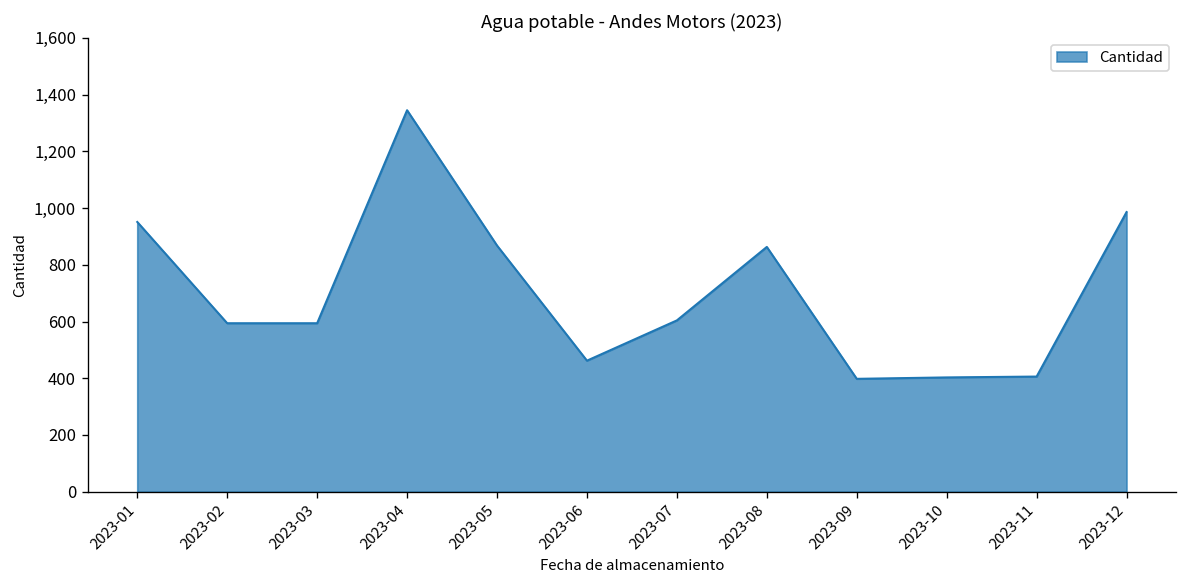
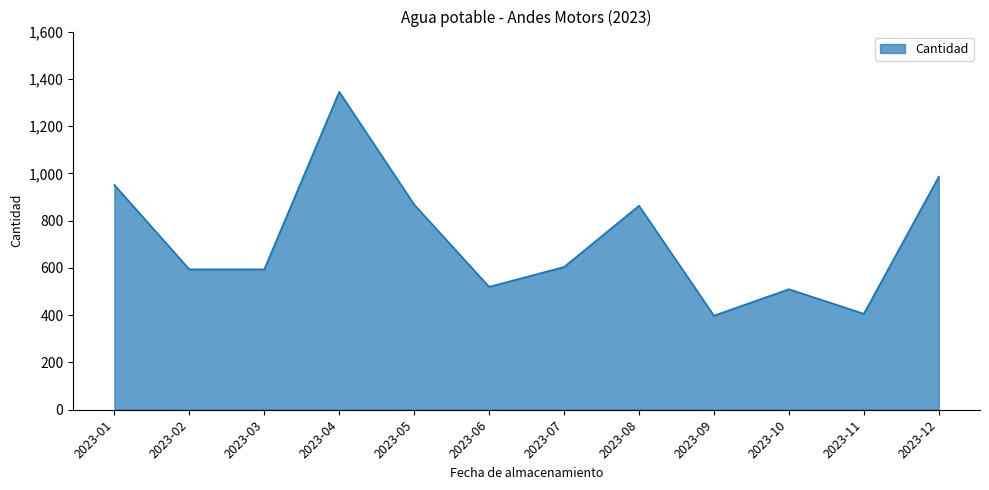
  {
    "2023-01": "950",
    "2023-02": "590",
    "2023-03": "590",
    "2023-04": "1,350",
    "2023-05": "870",
-   "2023-06": "460",
+   "2023-06": "520",
    "2023-07": "600",
    "2023-08": "860",
    "2023-09": "400",
-   "2023-10": "400",
+   "2023-10": "510",
    "2023-11": "410",
    "2023-12": "990"
  }
